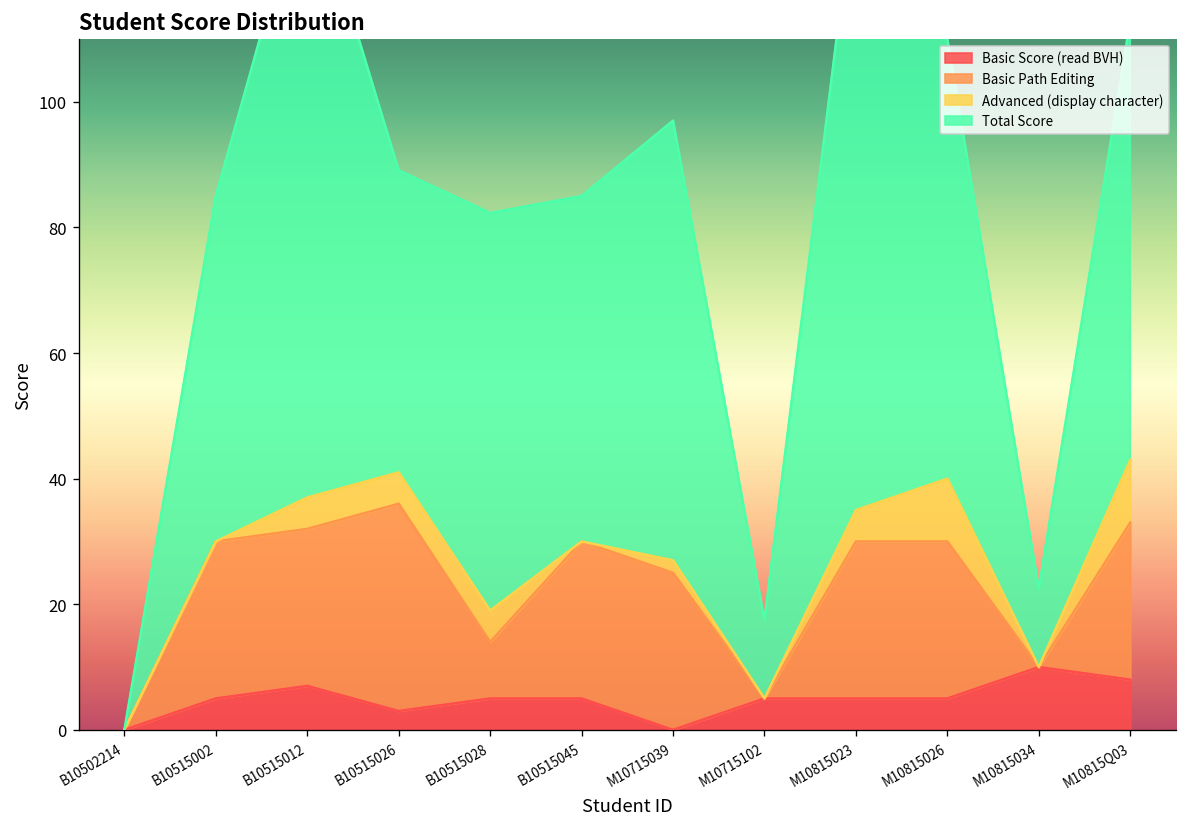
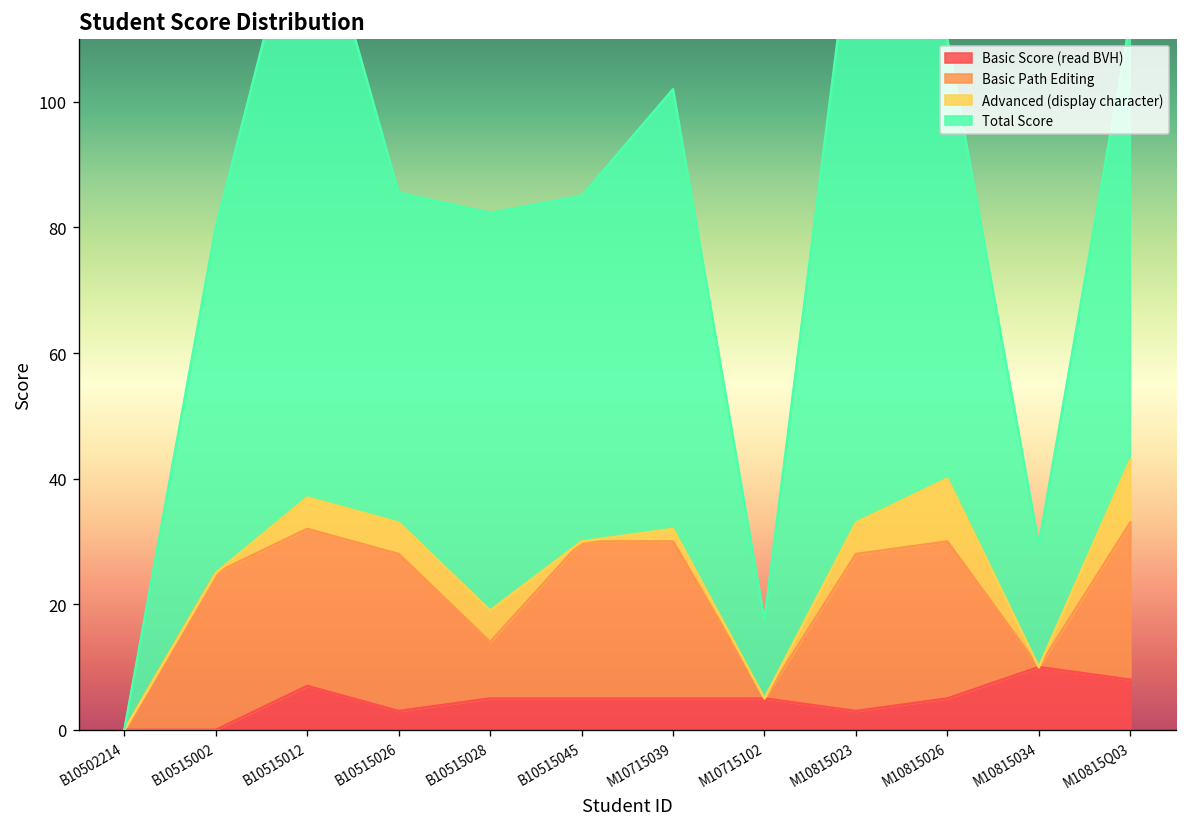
  {
    "Basic Score (read BVH)": {
-     "B10515002": 5,
+     "B10515002": 0,
      "B10515012": 7,
      "B10515026": 3,
      "B10515028": 5,
      "B10515045": 5,
-     "M10715039": 0,
-     "M10815023": 5,
+     "M10715039": 5,
+     "M10815023": 3,
      "M10815026": 5,
      "M10815Q03": 8
    },
    "Basic Path Editing": {
      "B10515012": 25,
-     "B10515026": 33,
+     "B10515026": 25,
      "B10515028": 9,
      "M10715039": 25,
      "M10815023": 25,
      "M10815026": 25,
      "M10815Q03": 25
    },
    "Advanced (display character)": {
      "B10515012": 5,
      "B10515026": 5,
      "B10515028": 5,
      "M10715039": 2,
      "M10815023": 5,
      "M10815026": 10,
      "M10815Q03": 10
    },
    "Total Score": {
      "B10515002": 55,
-     "B10515026": 48,
+     "B10515026": 53,
      "B10515028": 63,
      "B10515045": 55,
      "M10715039": 70,
      "M10715102": 13,
      "M10815026": 70,
-     "M10815034": 13
+     "M10815034": 20
    }
  }
